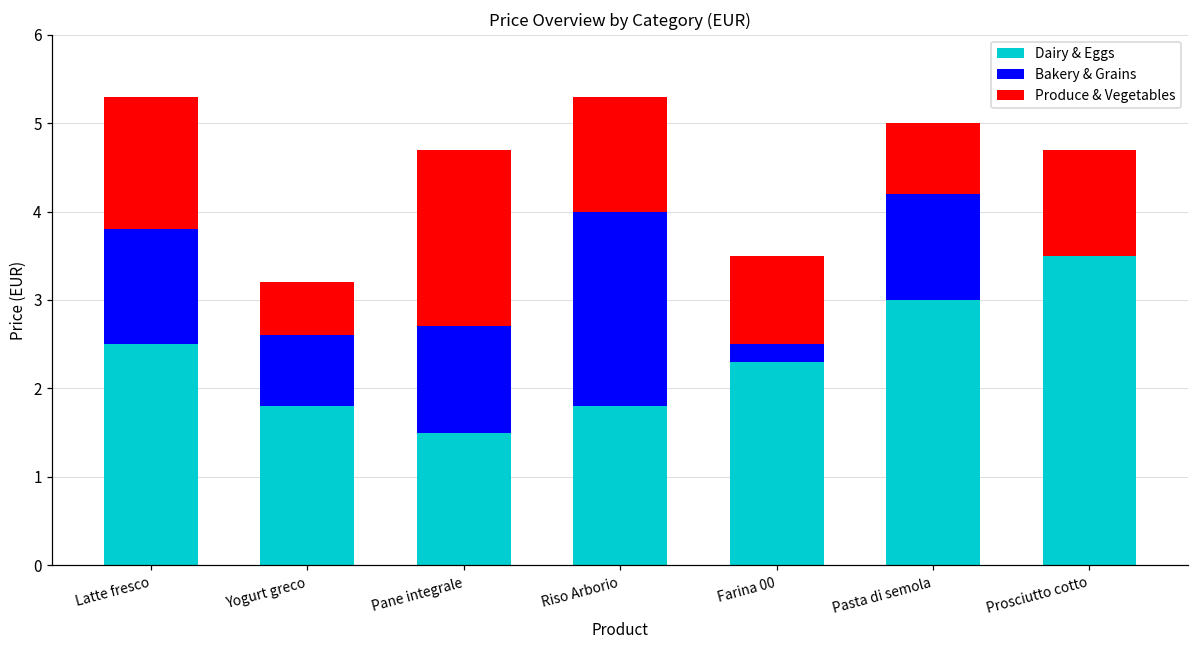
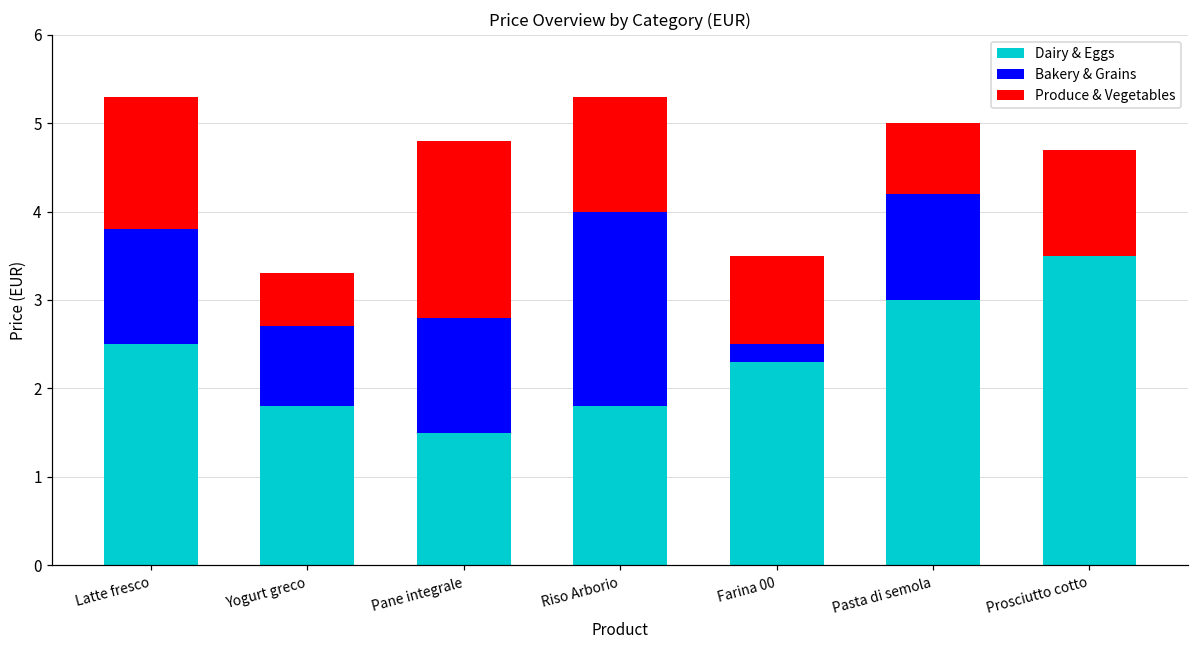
  {
    "Dairy & Eggs": {
      "Latte fresco": 2.5,
      "Yogurt greco": 1.8,
      "Pane integrale": 1.5,
      "Riso Arborio": 1.8,
      "Farina 00": 2.3,
      "Pasta di semola": 3.0,
      "Prosciutto cotto": 3.5
    },
    "Bakery & Grains": {
      "Latte fresco": 1.3,
-     "Yogurt greco": 0.8,
-     "Pane integrale": 1.2,
+     "Yogurt greco": 0.9,
+     "Pane integrale": 1.3,
      "Riso Arborio": 2.2,
      "Farina 00": 0.2,
      "Pasta di semola": 1.2,
      "Prosciutto cotto": 0.0
    },
    "Produce & Vegetables": {
      "Latte fresco": 1.5,
      "Yogurt greco": 0.6,
      "Pane integrale": 2.0,
      "Riso Arborio": 1.3,
      "Farina 00": 1.0,
      "Pasta di semola": 0.8,
      "Prosciutto cotto": 1.2
    }
  }
